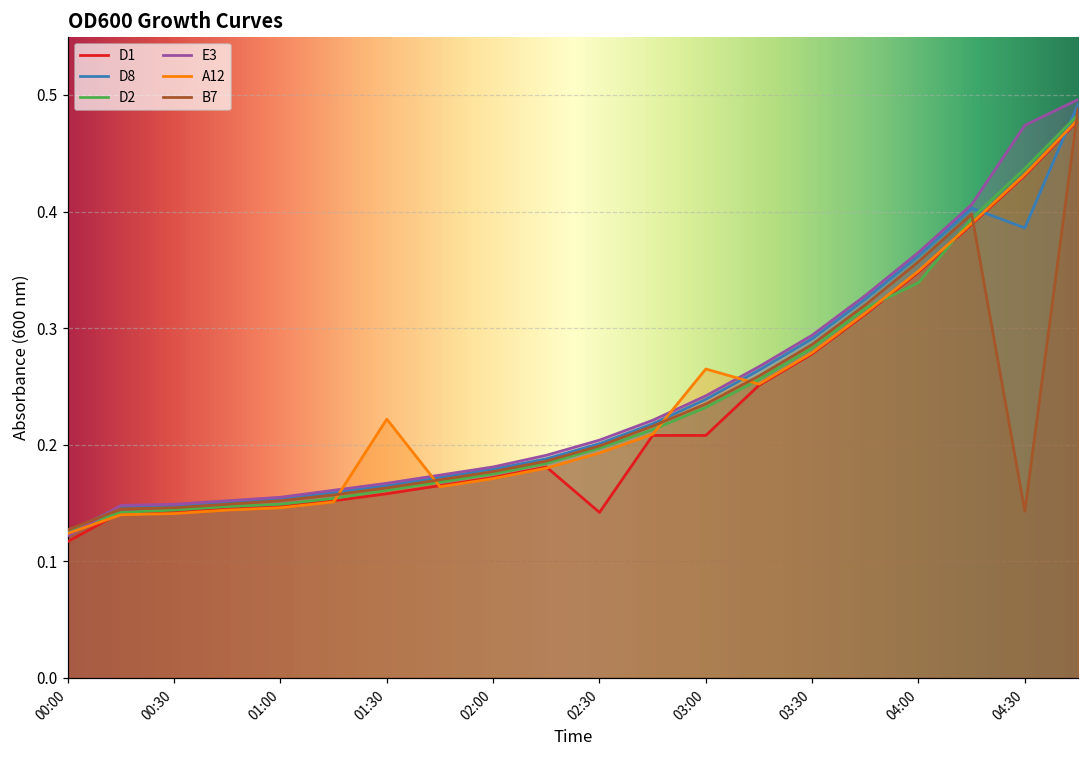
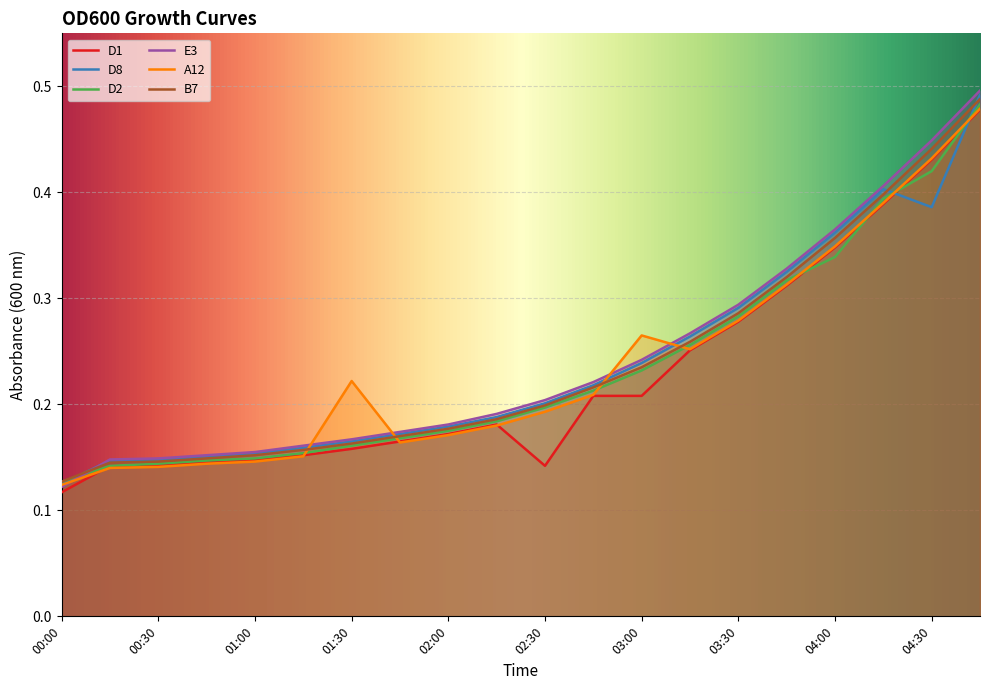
  {
    "D1": {
      "00:00": 0.117,
      "01:30": 0.158,
      "02:30": 0.142,
      "03:00": 0.208
    },
    "D8": {
      "03:00": 0.239,
      "03:30": 0.291,
      "04:00": 0.362,
      "04:30": 0.386
    },
    "D2": {
      "03:00": 0.232,
      "03:30": 0.283,
      "04:00": 0.339,
-     "04:30": 0.437
+     "04:30": 0.420
    },
    "E3": {
      "02:30": 0.204,
      "03:00": 0.242,
      "03:30": 0.294,
      "04:00": 0.365,
-     "04:30": 0.474
+     "04:30": 0.449
    },
    "A12": {
      "01:30": 0.222,
      "02:30": 0.193,
      "03:00": 0.265
    },
    "B7": {
      "03:00": 0.235,
      "03:30": 0.286,
      "04:00": 0.357,
-     "04:30": 0.143
+     "04:30": 0.441
    }
  }
